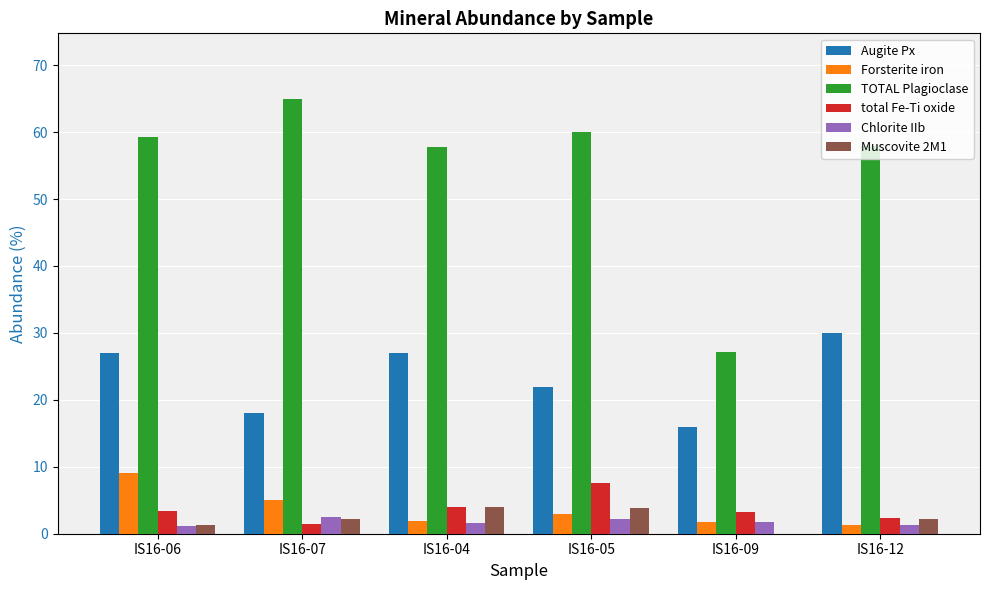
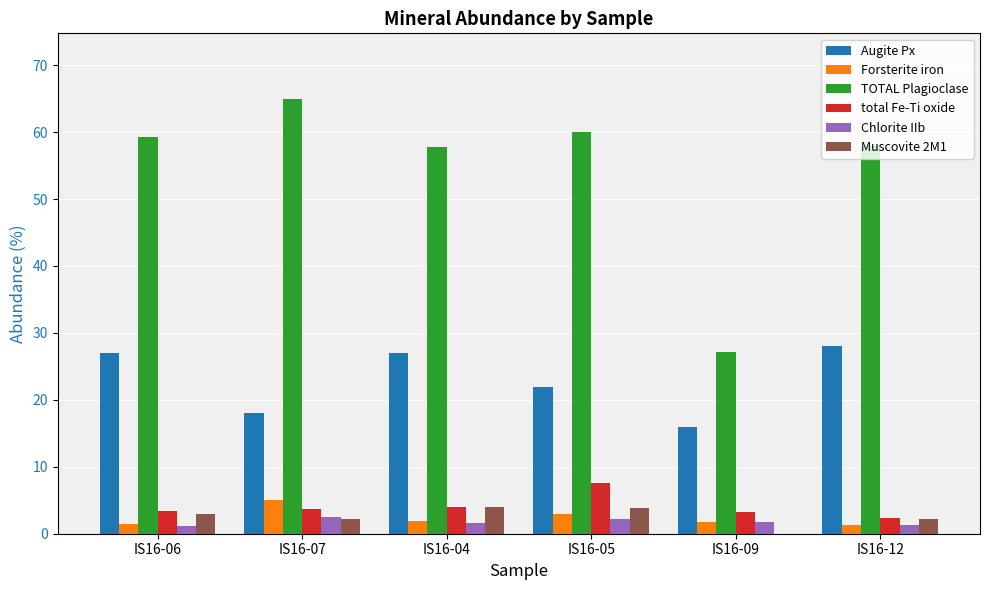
  {
    "Augite Px": {
      "IS16-06": 27,
      "IS16-07": 18,
      "IS16-04": 27,
      "IS16-05": 22,
      "IS16-09": 16,
-     "IS16-12": 30
+     "IS16-12": 28
    },
    "Forsterite iron": {
-     "IS16-06": 9,
+     "IS16-06": 2,
      "IS16-07": 5,
      "IS16-04": 2,
      "IS16-05": 3,
      "IS16-09": 2,
      "IS16-12": 1
    },
    "TOTAL Plagioclase": {
      "IS16-06": 59,
      "IS16-07": 65,
      "IS16-04": 58,
      "IS16-05": 60,
      "IS16-09": 27
    },
    "total Fe-Ti oxide": {
      "IS16-06": 3,
-     "IS16-07": 1,
+     "IS16-07": 4,
      "IS16-04": 4,
      "IS16-05": 8,
      "IS16-09": 3,
      "IS16-12": 2
    },
    "Chlorite IIb": {
      "IS16-06": 1,
      "IS16-07": 3,
      "IS16-04": 2,
      "IS16-05": 2,
      "IS16-09": 2,
      "IS16-12": 1
    },
    "Muscovite 2M1": {
-     "IS16-06": 1,
+     "IS16-06": 3,
      "IS16-07": 2,
      "IS16-04": 4,
      "IS16-05": 4,
      "IS16-09": 0,
      "IS16-12": 2
    }
  }
